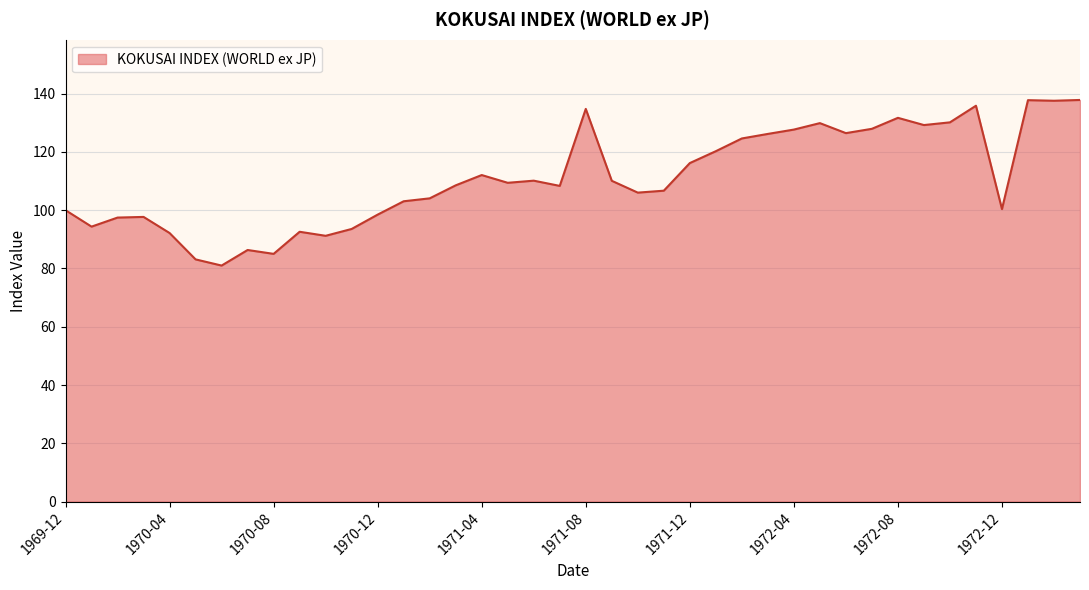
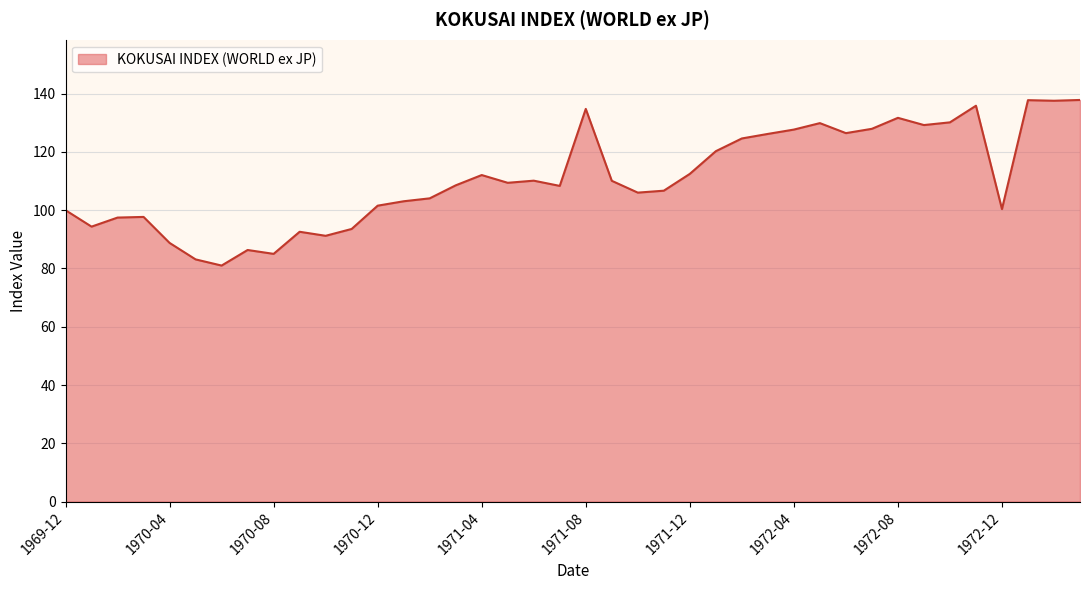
  {
    "1969-12": 100,
-   "1970-04": 92,
+   "1970-04": 89,
    "1970-08": 85,
-   "1970-12": 98,
+   "1970-12": 102,
    "1971-04": 112,
    "1971-08": 135,
-   "1971-12": 116,
+   "1971-12": 112,
    "1972-04": 128,
    "1972-08": 132,
    "1972-12": 100
  }
